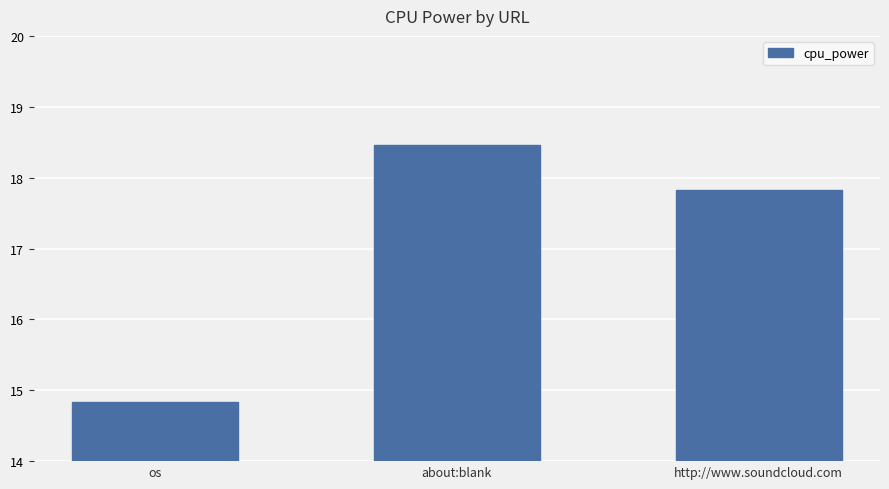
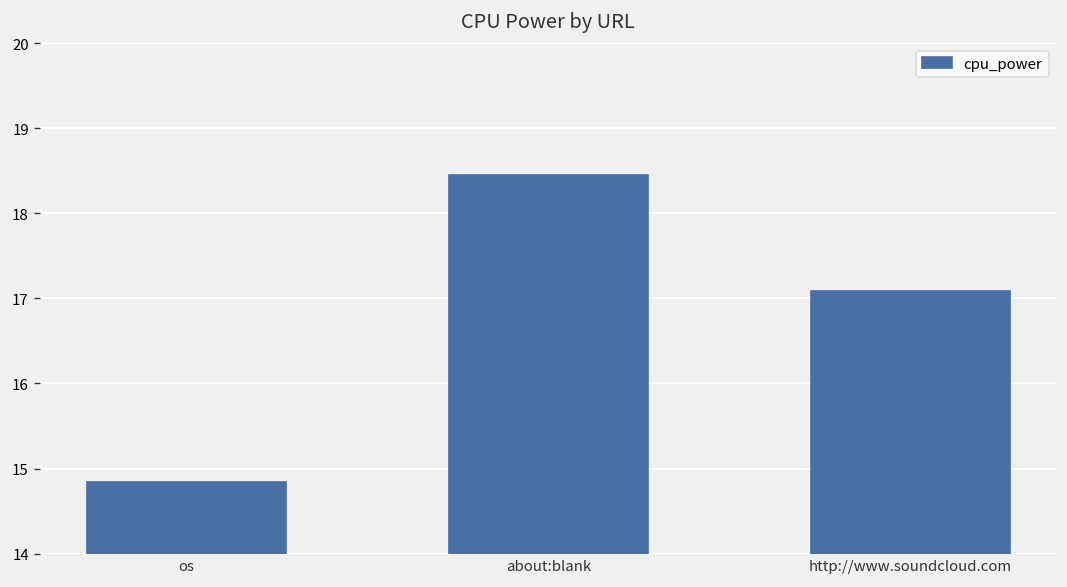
  {
    "os": 14.8,
    "about:blank": 18.5,
-   "http://www.soundcloud.com": 17.8
+   "http://www.soundcloud.com": 17.1
  }
